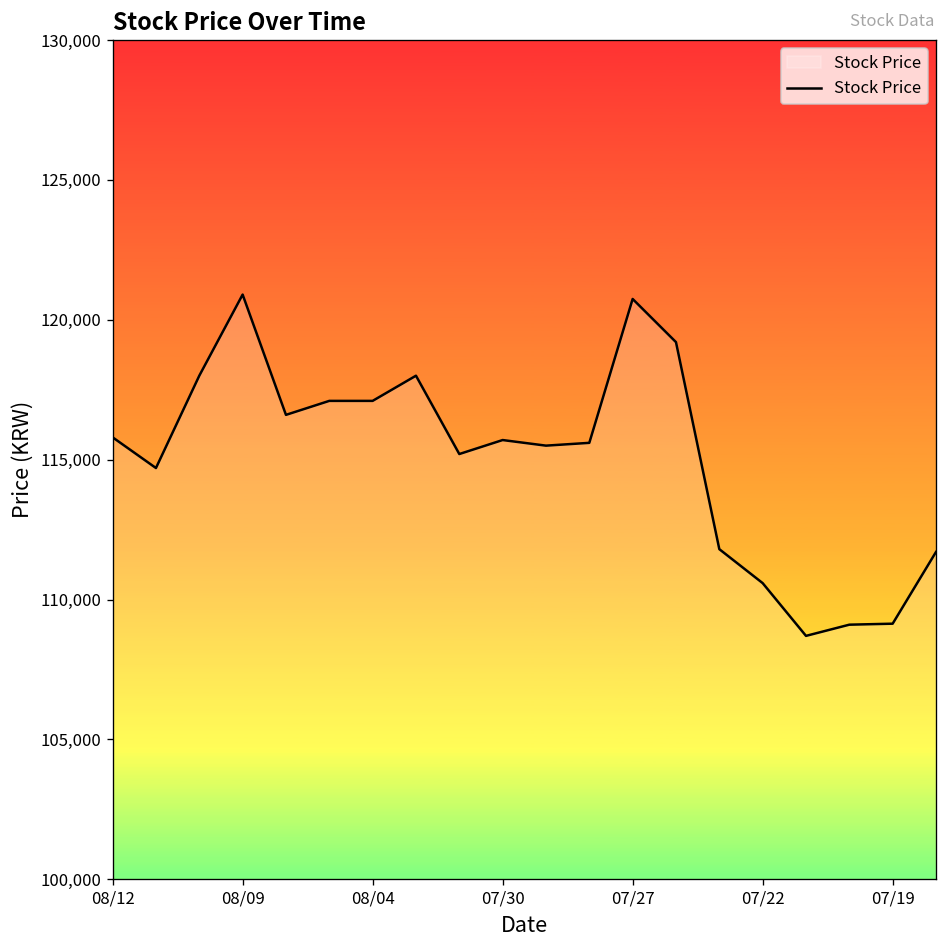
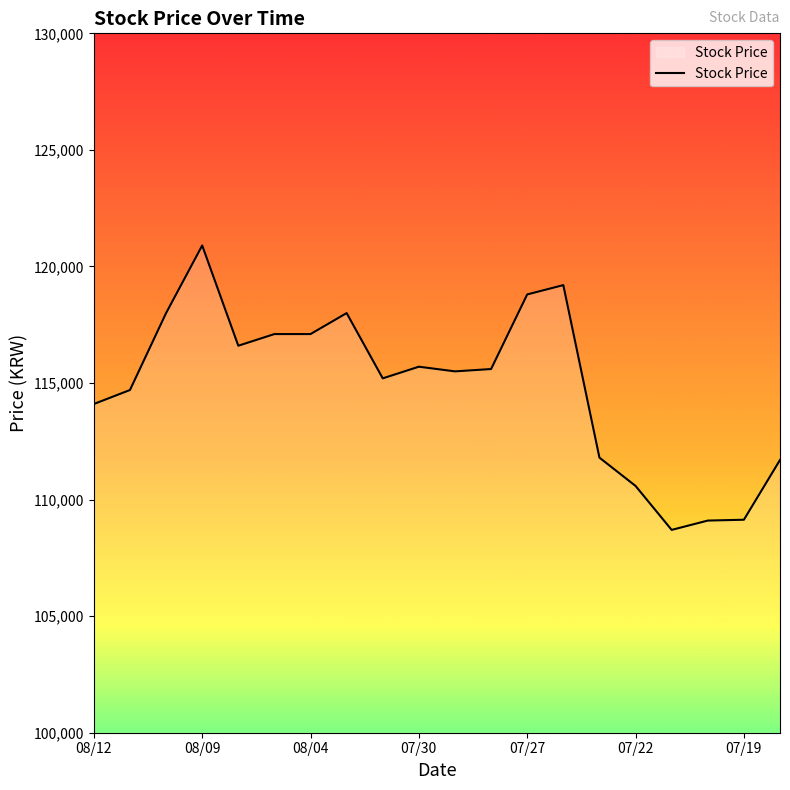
  {
-   "08/12": "115,800",
+   "08/12": "114,100",
    "08/09": "120,900",
    "08/04": "117,100",
    "07/30": "115,700",
-   "07/27": "120,700",
+   "07/27": "118,800",
    "07/22": "110,600",
    "07/19": "109,100"
  }
